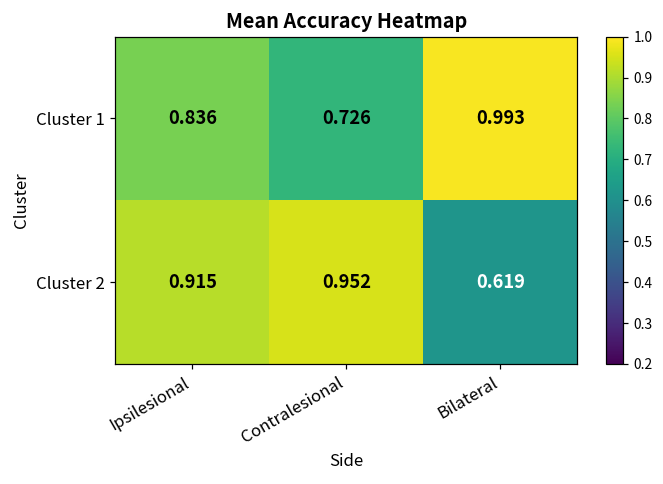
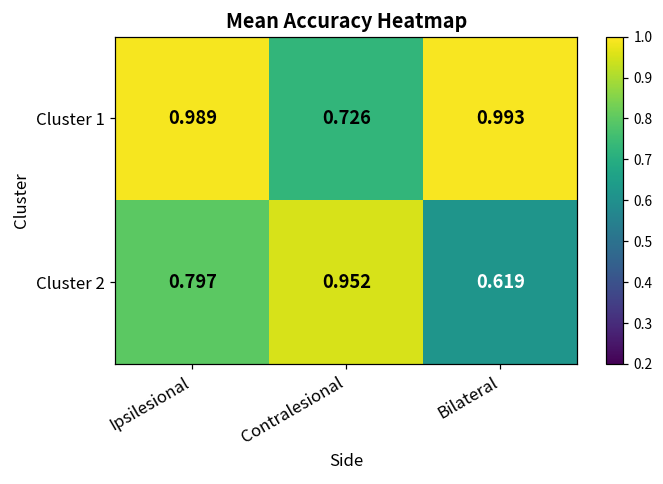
  {
    "Cluster 1": {
-     "Ipsilesional": 0.836,
+     "Ipsilesional": 0.989,
      "Contralesional": 0.726,
      "Bilateral": 0.993
    },
    "Cluster 2": {
-     "Ipsilesional": 0.915,
+     "Ipsilesional": 0.797,
      "Contralesional": 0.952,
      "Bilateral": 0.619
    }
  }
